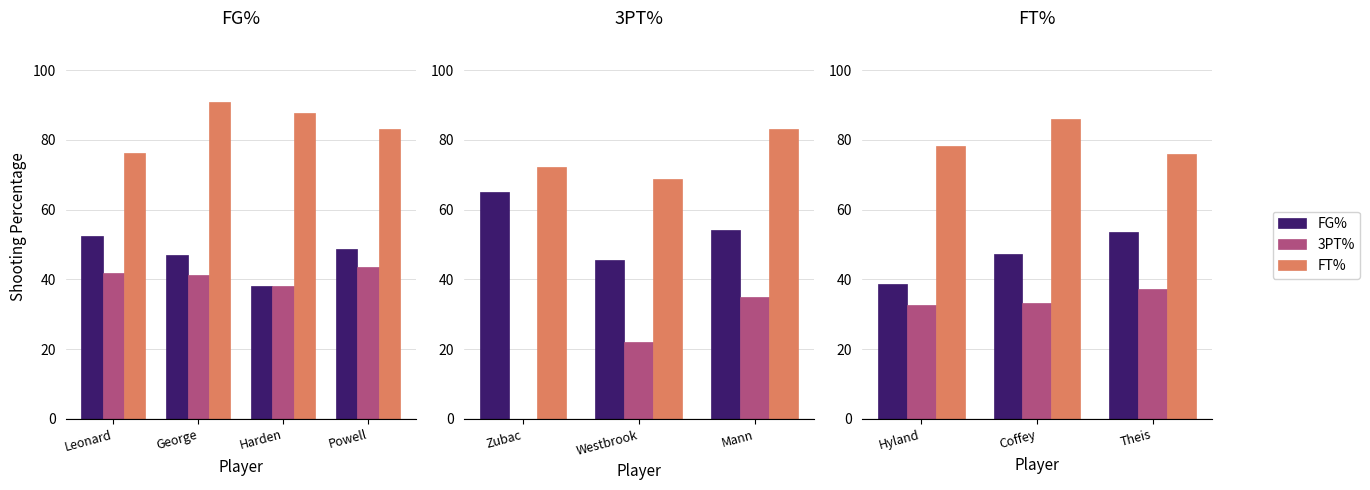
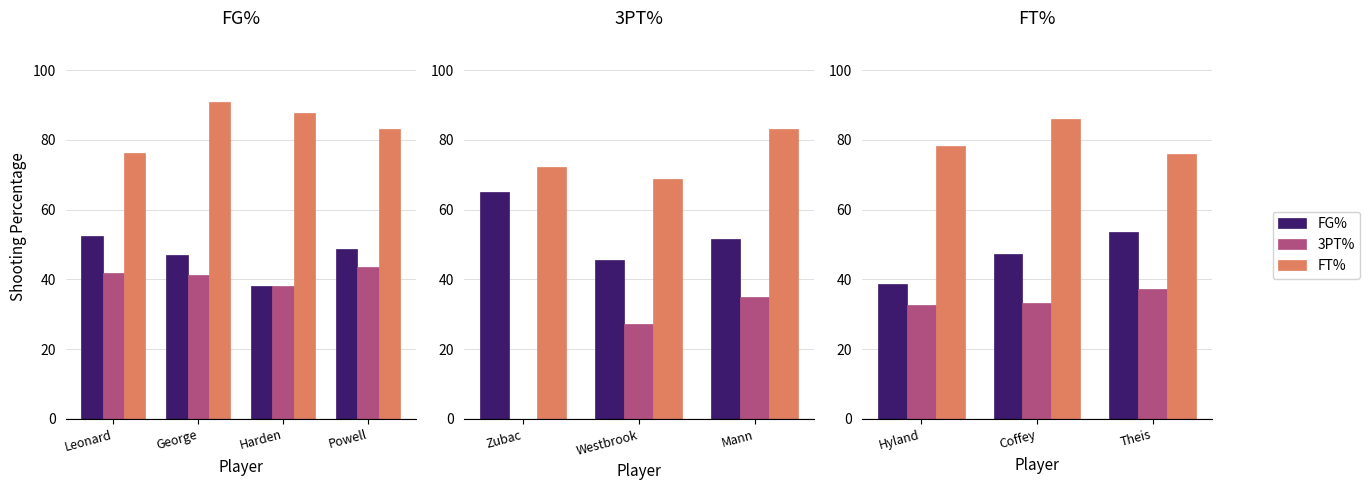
  {
    "FG%": {
      "FG%": {
        "Leonard": 53,
        "George": 47,
        "Harden": 38,
        "Powell": 49
      },
      "3PT%": {
        "Leonard": 42,
        "George": 41,
        "Harden": 38,
        "Powell": 44
      },
      "FT%": {
        "Leonard": 76,
        "George": 91,
        "Harden": 88,
        "Powell": 83
      }
    },
    "3PT%": {
      "FG%": {
        "Zubac": 65,
        "Westbrook": 45,
-       "Mann": 54
+       "Mann": 52
      },
      "3PT%": {
        "Zubac": 0,
-       "Westbrook": 22,
+       "Westbrook": 27,
        "Mann": 35
      },
      "FT%": {
        "Zubac": 72,
        "Westbrook": 69,
        "Mann": 83
      }
    },
    "FT%": {
      "FG%": {
        "Hyland": 39,
        "Coffey": 47,
        "Theis": 54
      },
      "3PT%": {
        "Hyland": 33,
        "Coffey": 33,
        "Theis": 37
      },
      "FT%": {
        "Hyland": 78,
        "Coffey": 86,
        "Theis": 76
      }
    }
  }
